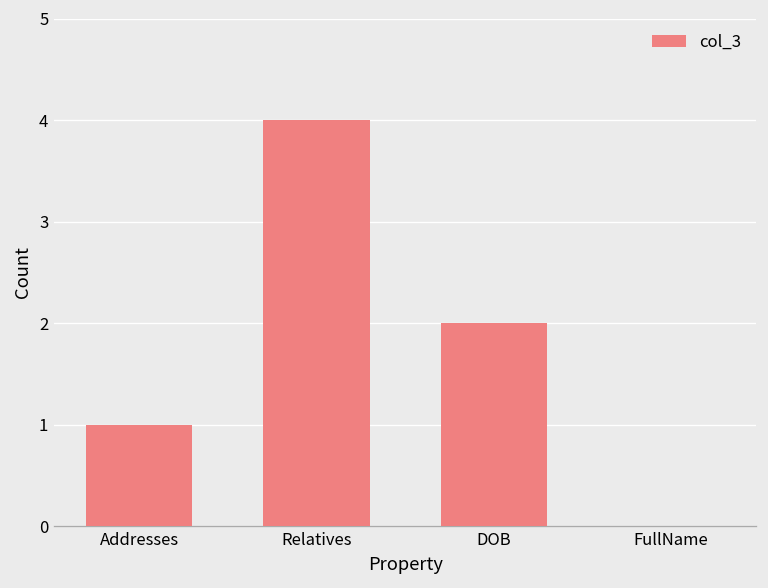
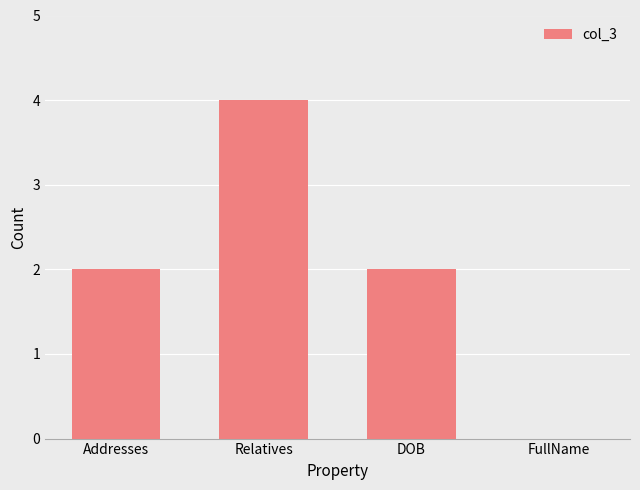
  {
-   "Addresses": 1,
+   "Addresses": 2,
    "Relatives": 4,
    "DOB": 2,
    "FullName": 0
  }
